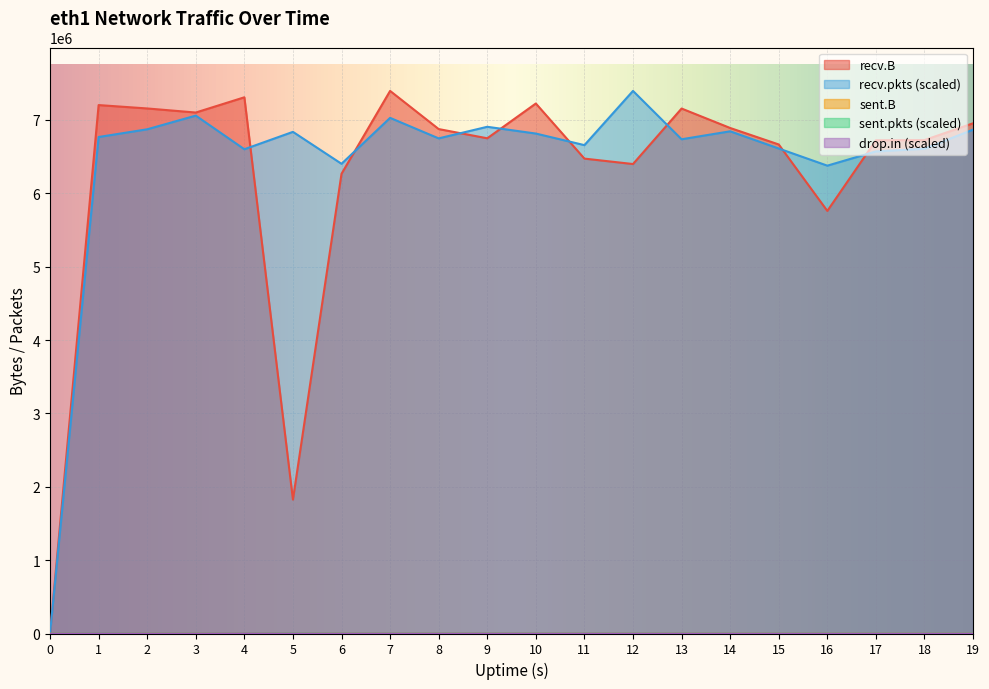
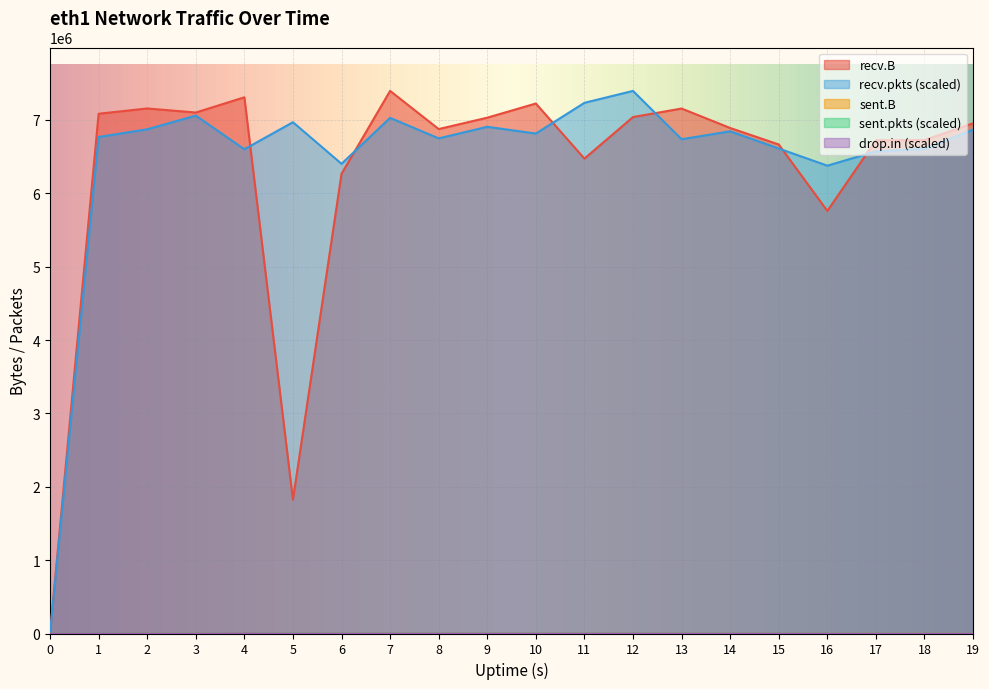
  {
    "recv.B": {
-     "1": 7200000,
+     "1": 7100000,
      "2": 7200000,
      "3": 7100000,
      "4": 7300000,
      "5": 1800000,
      "6": 6300000,
      "7": 7400000,
      "8": 6900000,
-     "9": 6700000,
+     "9": 7000000,
      "10": 7200000,
      "11": 6500000,
-     "12": 6400000,
+     "12": 7000000,
      "13": 7200000,
      "14": 6900000,
      "15": 6700000,
      "16": 5800000,
      "19": 7000000
    },
    "recv.pkts (scaled)": {
      "1": 6800000,
      "2": 6900000,
      "3": 7100000,
      "4": 6600000,
-     "5": 6800000,
+     "5": 7000000,
      "6": 6400000,
      "7": 7000000,
      "8": 6700000,
      "9": 6900000,
      "10": 6800000,
-     "11": 6700000,
+     "11": 7200000,
      "12": 7400000,
      "13": 6700000,
      "14": 6800000,
      "15": 6600000,
      "16": 6400000,
      "19": 6900000
    },
    "drop.in (scaled)": {
      "1": 0,
      "2": 0,
      "3": 0,
      "4": 0,
      "5": 0,
      "6": 0,
      "7": 0,
      "8": 0,
      "9": 0,
      "10": 0,
      "11": 0,
      "12": 0,
      "13": 0,
      "14": 0,
      "15": 0,
      "16": 0,
      "17": 0,
      "18": 0,
      "19": 0
    }
  }
